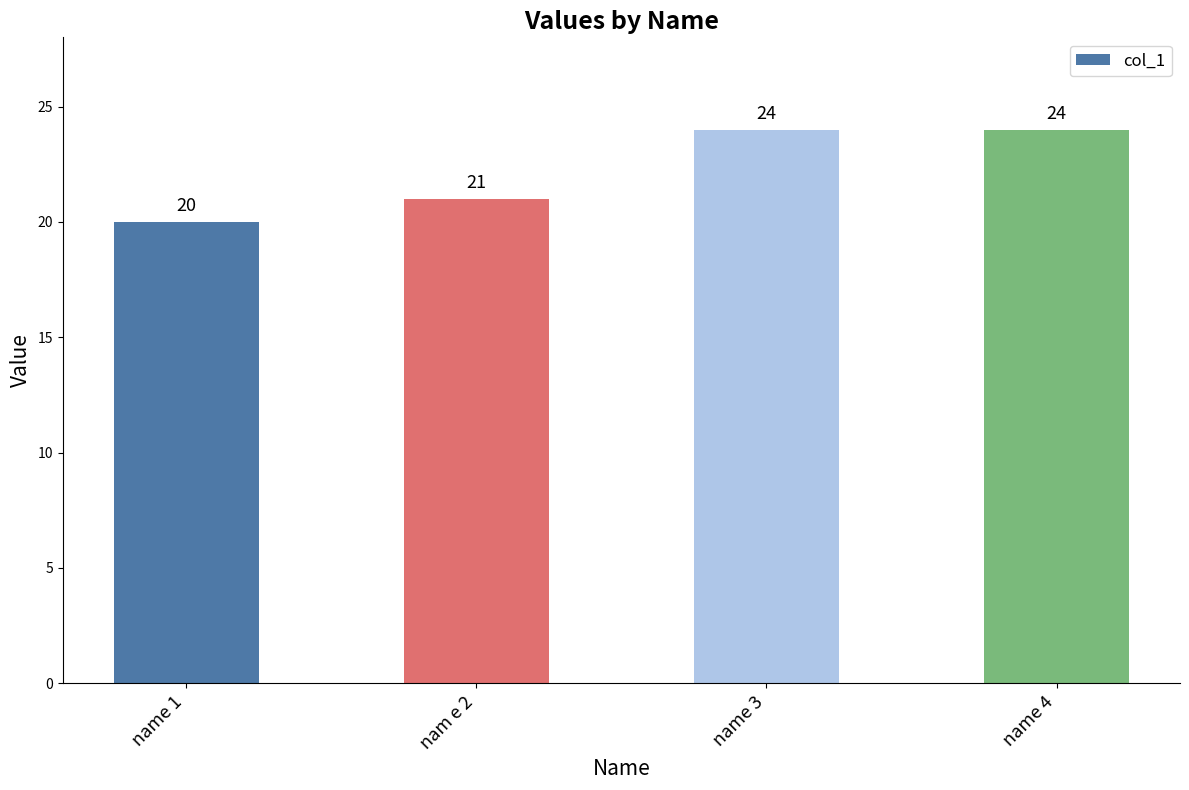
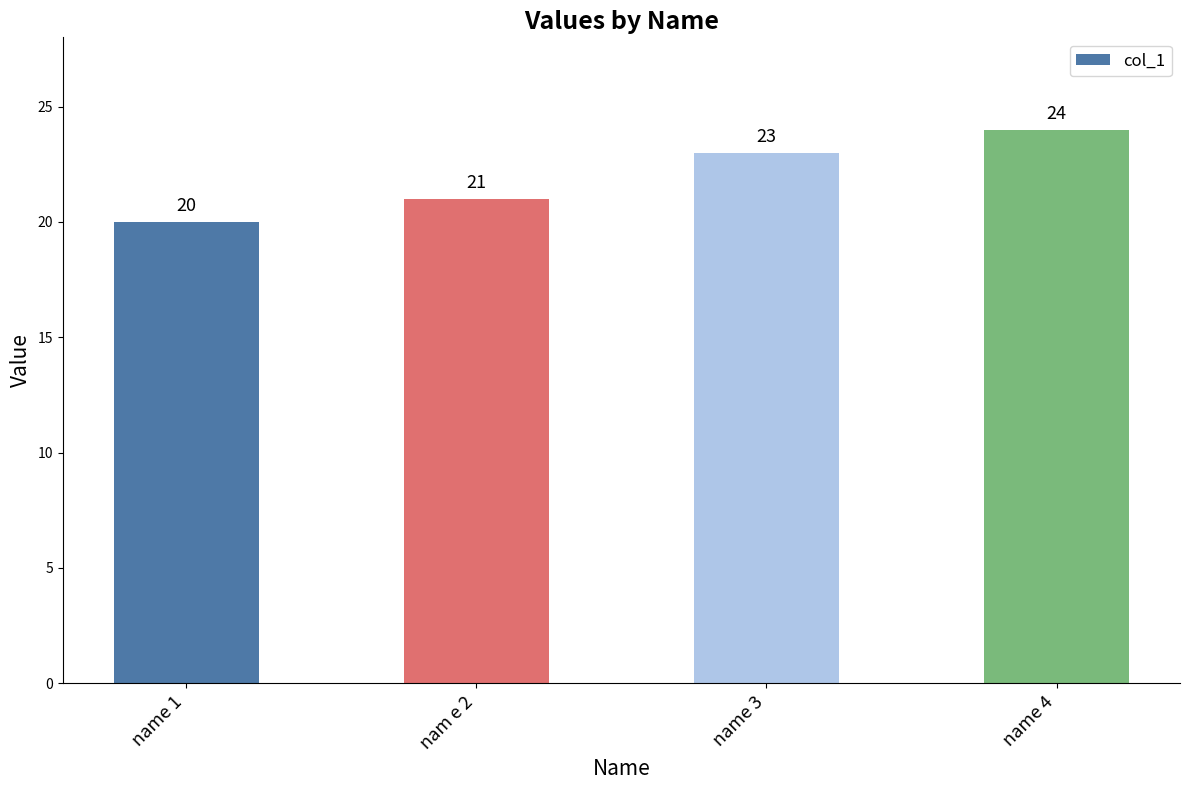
  {
    "name 1": 20,
    "nam e 2": 21,
-   "name 3": 24,
+   "name 3": 23,
    "name 4": 24
  }
